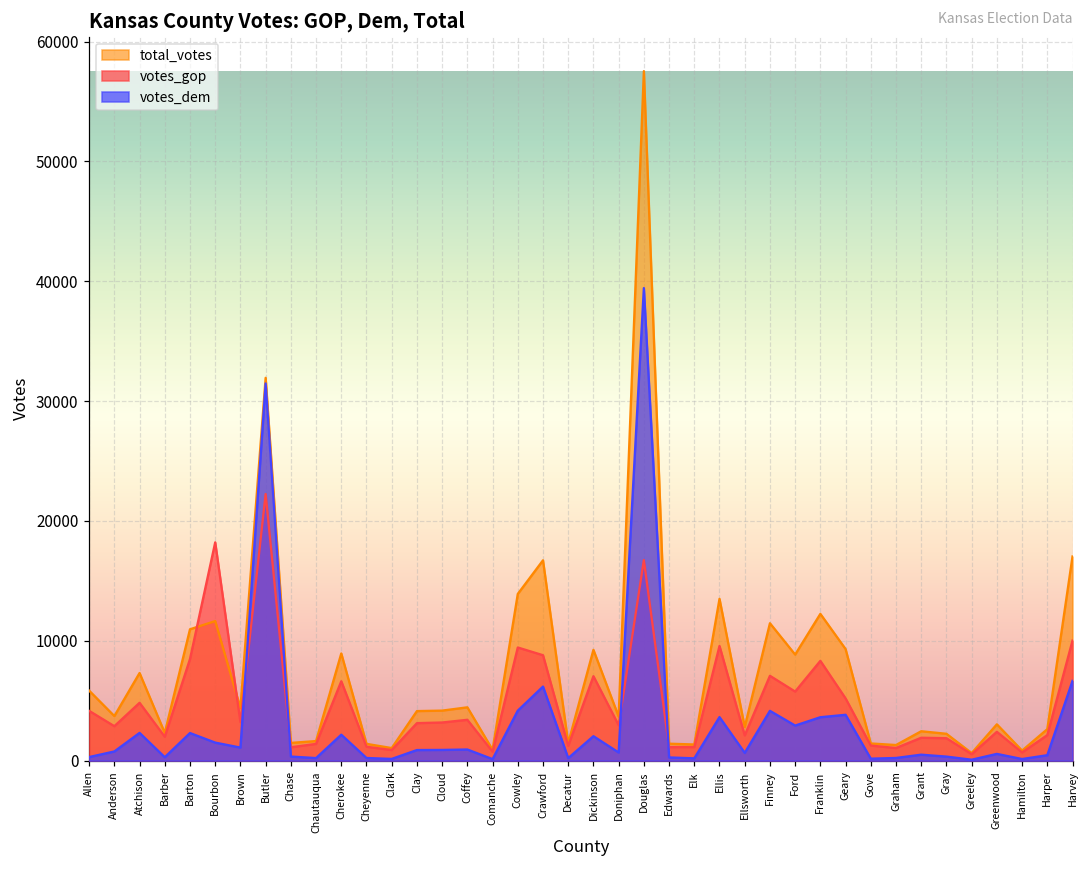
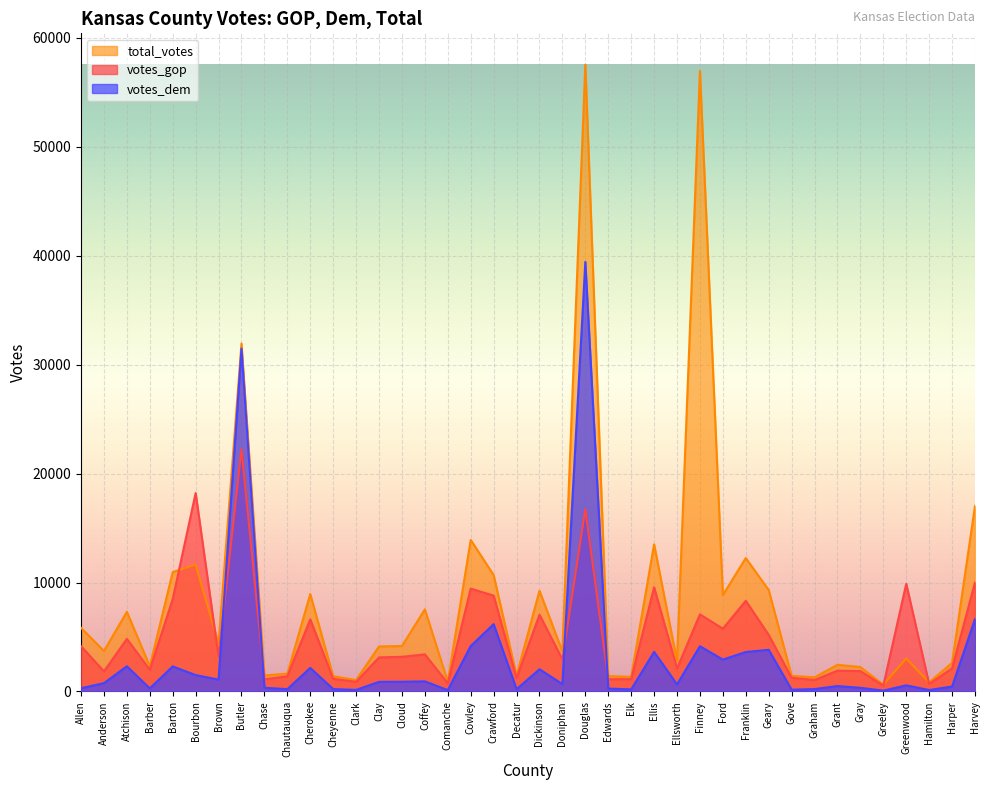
  {
    "total_votes": {
      "Allen": 5800,
      "Anderson": 3700,
      "Atchison": 7300,
      "Barber": 2300,
      "Barton": 11000,
      "Bourbon": 11600,
      "Brown": 4400,
      "Butler": 31900,
      "Chase": 1500,
      "Chautauqua": 1600,
      "Cherokee": 8900,
      "Cheyenne": 1400,
      "Clay": 4100,
      "Cloud": 4200,
-     "Coffey": 4400,
+     "Coffey": 7500,
      "Cowley": 13900,
-     "Crawford": 16700,
+     "Crawford": 10700,
      "Dickinson": 9200,
      "Doniphan": 3700,
      "Douglas": 57500,
      "Edwards": 1400,
      "Ellis": 13500,
      "Ellsworth": 2800,
-     "Finney": 11500,
+     "Finney": 57000,
      "Ford": 8900,
      "Franklin": 12200,
      "Geary": 9300,
      "Graham": 1300,
      "Grant": 2500,
      "Gray": 2200,
      "Greenwood": 3000,
      "Harper": 2600,
      "Harvey": 17000
    },
    "votes_gop": {
      "Allen": 4200,
-     "Anderson": 2900,
+     "Anderson": 1800,
      "Atchison": 4800,
      "Barber": 2000,
      "Barton": 8500,
      "Bourbon": 18200,
      "Brown": 3200,
      "Butler": 22300,
      "Chase": 1100,
      "Chautauqua": 1400,
      "Cherokee": 6600,
      "Cheyenne": 1200,
      "Clay": 3100,
      "Cloud": 3200,
      "Coffey": 3400,
      "Cowley": 9400,
      "Crawford": 8800,
      "Dickinson": 7000,
      "Doniphan": 2900,
      "Douglas": 16700,
      "Edwards": 1100,
      "Ellis": 9600,
      "Ellsworth": 2100,
      "Finney": 7100,
      "Ford": 5800,
      "Franklin": 8300,
      "Geary": 5200,
      "Graham": 1100,
      "Grant": 1900,
      "Gray": 1900,
-     "Greenwood": 2400,
+     "Greenwood": 9900,
      "Harper": 2100,
      "Harvey": 10000
    },
    "votes_dem": {
      "Allen": 300,
      "Anderson": 800,
      "Atchison": 2300,
      "Barber": 300,
      "Barton": 2300,
      "Bourbon": 1500,
      "Brown": 1100,
      "Butler": 31500,
      "Chase": 300,
      "Chautauqua": 200,
      "Cherokee": 2200,
      "Cheyenne": 200,
      "Clark": 100,
      "Clay": 900,
      "Cloud": 900,
      "Coffey": 900,
      "Comanche": 100,
      "Cowley": 4200,
      "Crawford": 6200,
      "Decatur": 200,
      "Dickinson": 2000,
      "Doniphan": 700,
      "Douglas": 39400,
      "Edwards": 300,
      "Elk": 200,
      "Ellis": 3600,
      "Ellsworth": 600,
      "Finney": 4200,
      "Ford": 2900,
      "Franklin": 3600,
      "Geary": 3800,
      "Gove": 200,
      "Graham": 200,
      "Grant": 500,
      "Gray": 300,
      "Greeley": 100,
      "Greenwood": 600,
      "Hamilton": 100,
      "Harper": 500,
      "Harvey": 6700
    }
  }
